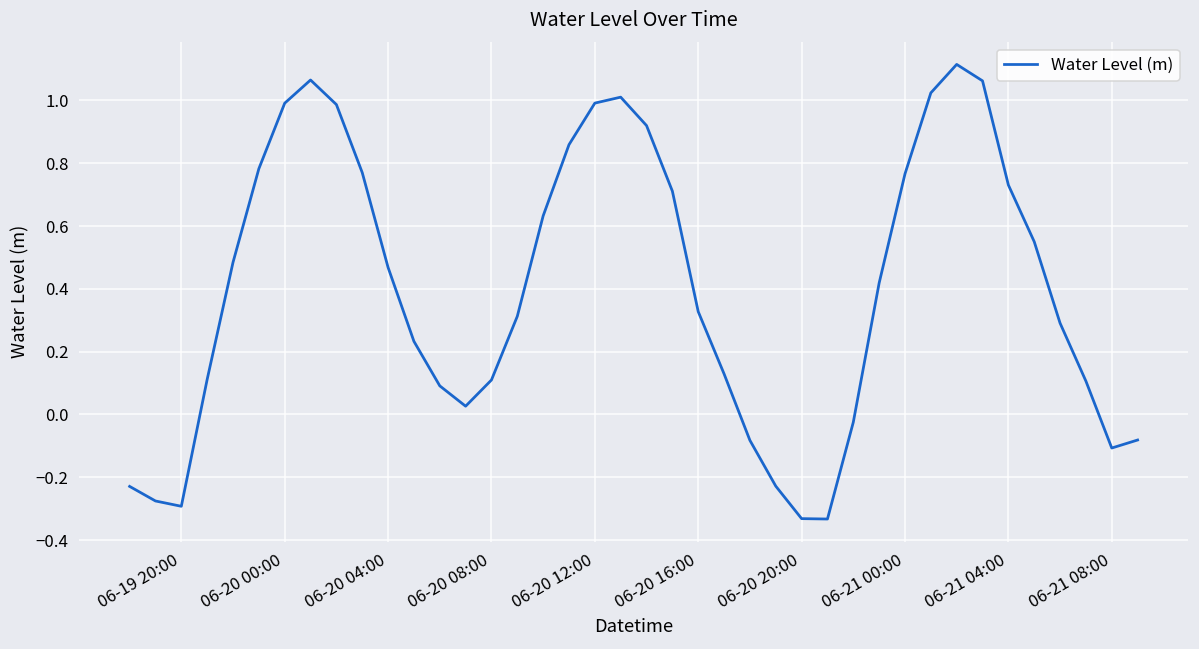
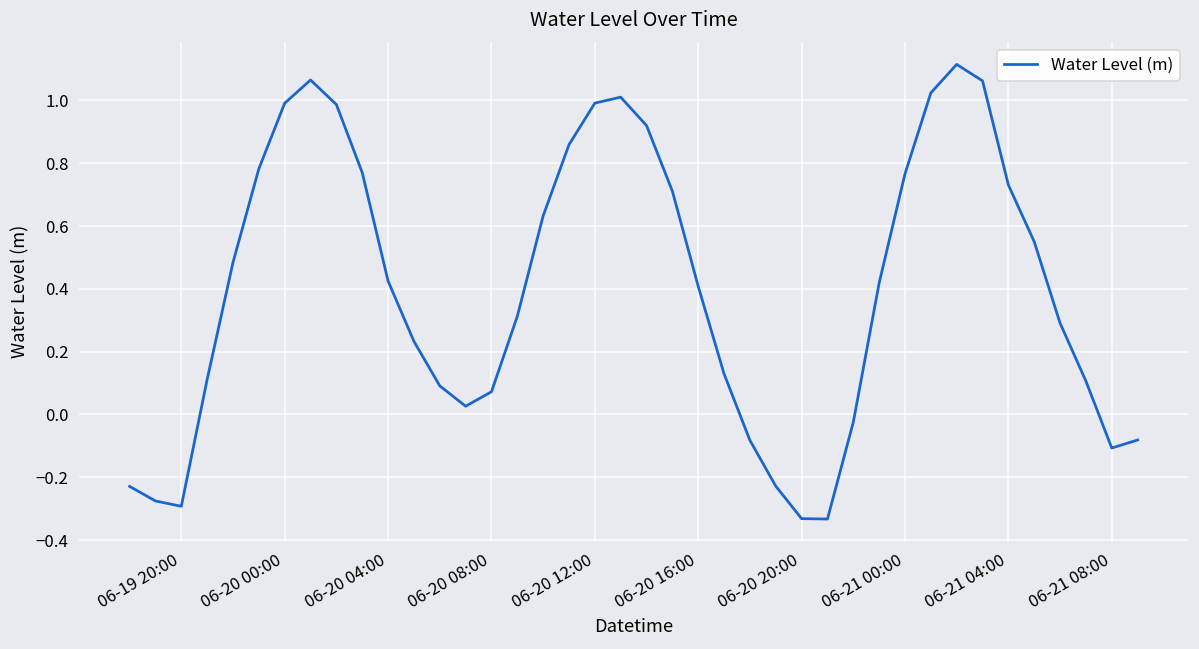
  {
    "06-19 20:00": -0.29,
    "06-20 00:00": 0.99,
-   "06-20 04:00": 0.47,
-   "06-20 08:00": 0.11,
+   "06-20 04:00": 0.42,
+   "06-20 08:00": 0.07,
    "06-20 12:00": 0.99,
-   "06-20 16:00": 0.33,
+   "06-20 16:00": 0.41,
    "06-20 20:00": -0.33,
    "06-21 00:00": 0.77,
    "06-21 04:00": 0.73,
    "06-21 08:00": -0.11
  }
